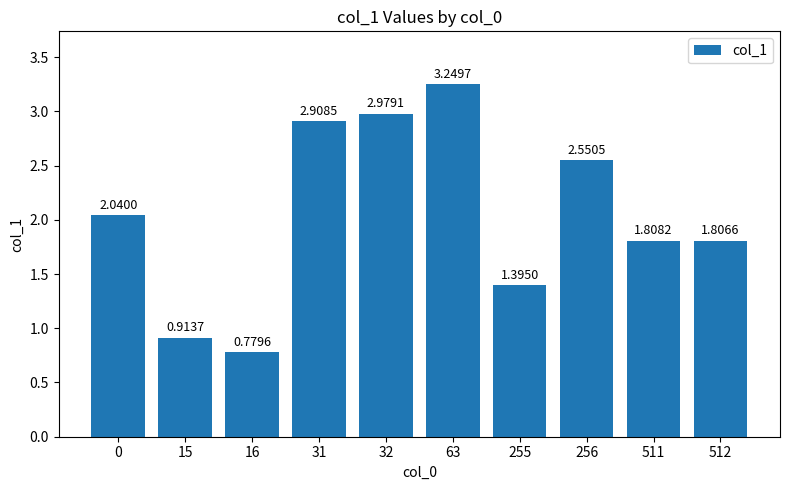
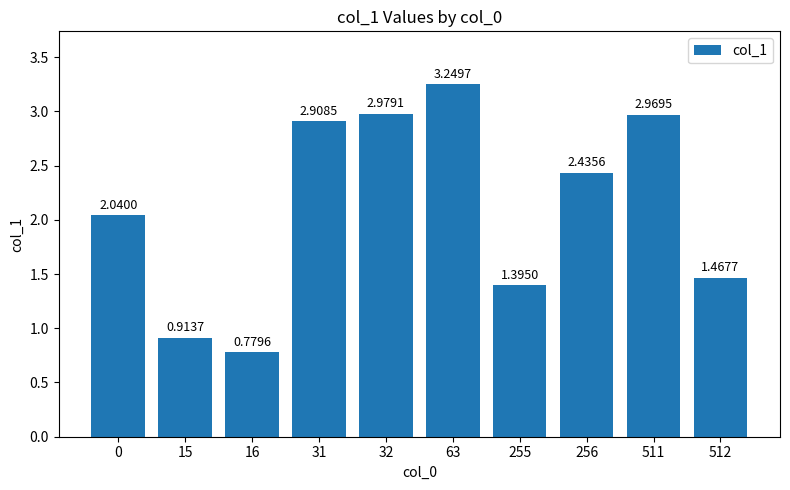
  {
    "0": 2.0400,
    "15": 0.9137,
    "16": 0.7796,
    "31": 2.9085,
    "32": 2.9791,
    "63": 3.2497,
    "255": 1.3950,
-   "256": 2.5505,
-   "511": 1.8082,
-   "512": 1.8066
+   "256": 2.4356,
+   "511": 2.9695,
+   "512": 1.4677
  }
